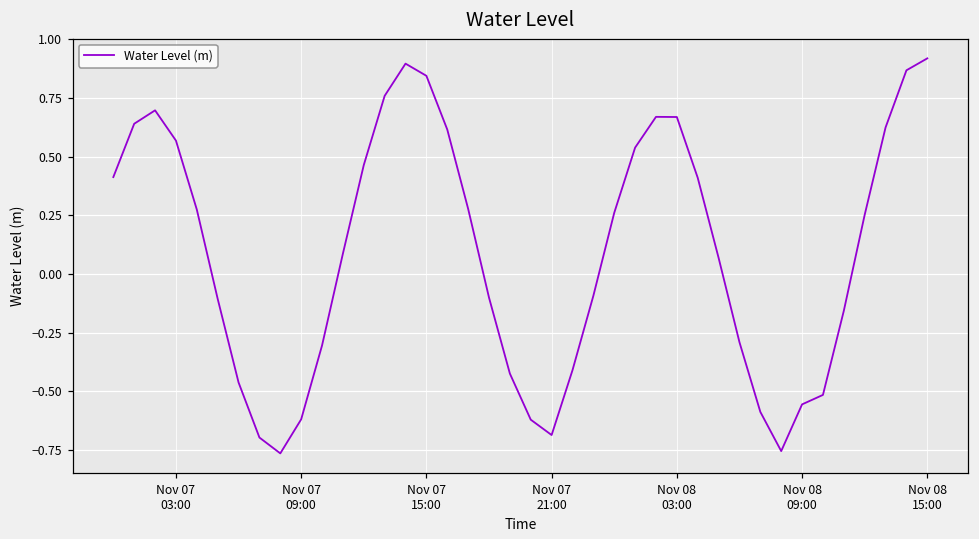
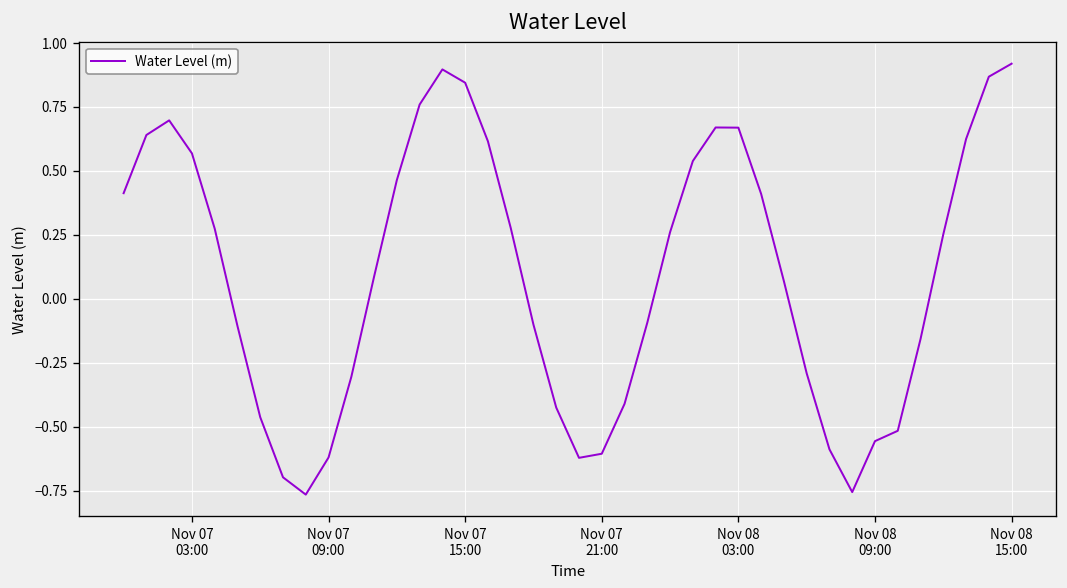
  {
    "Nov 07 03:00": 0.57,
    "Nov 07 09:00": -0.62,
    "Nov 07 15:00": 0.84,
-   "Nov 07 21:00": -0.69,
+   "Nov 07 21:00": -0.60,
    "Nov 08 03:00": 0.67,
    "Nov 08 09:00": -0.56,
    "Nov 08 15:00": 0.92
  }
